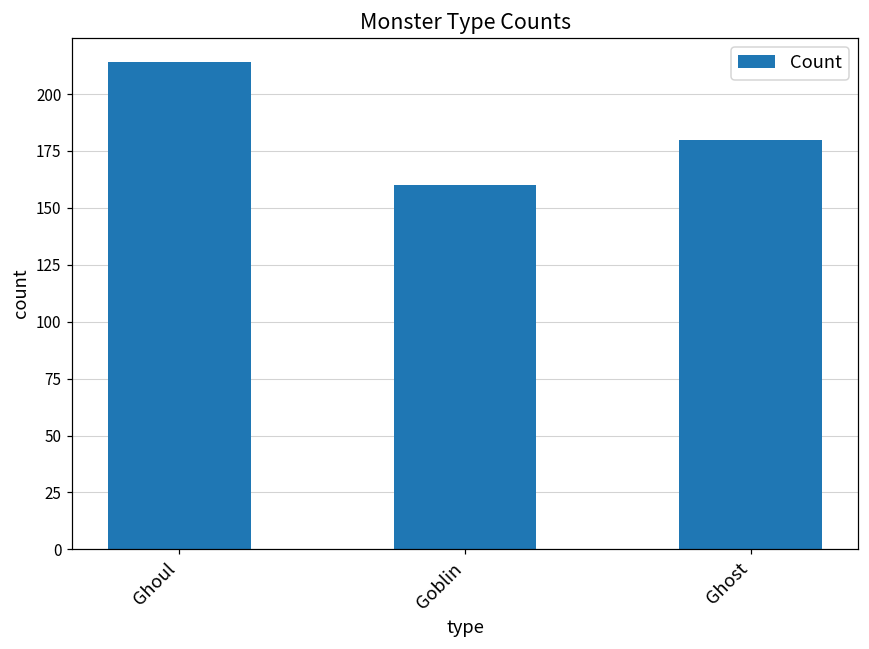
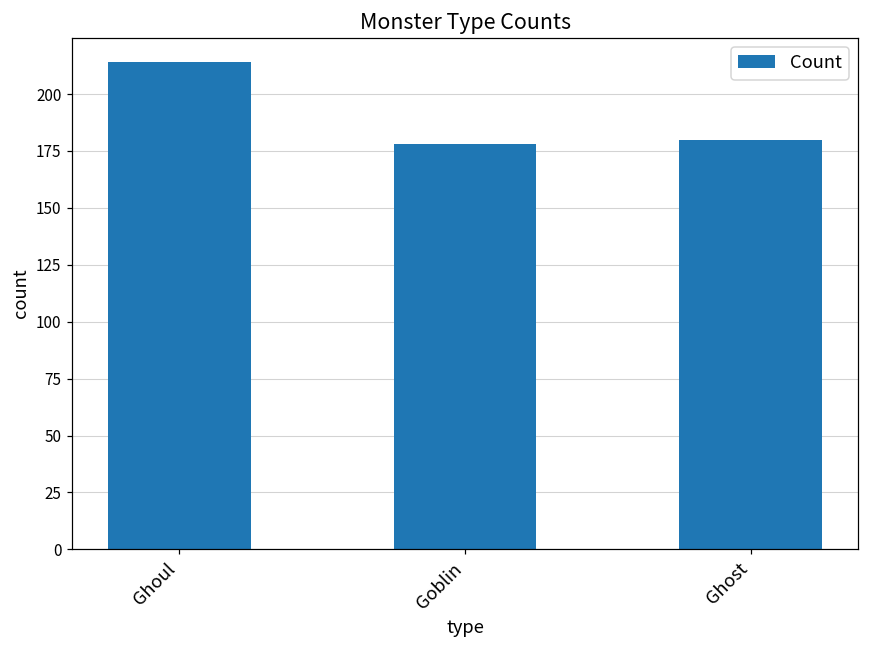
  {
    "Ghoul": 214,
-   "Goblin": 160,
+   "Goblin": 178,
    "Ghost": 180
  }
